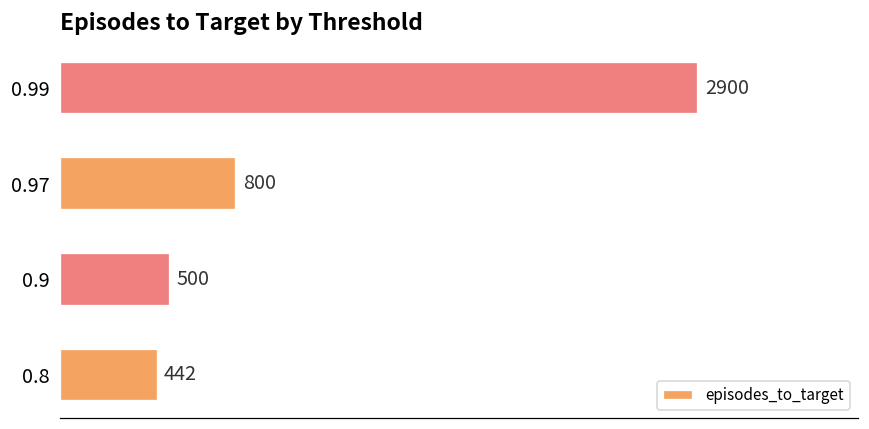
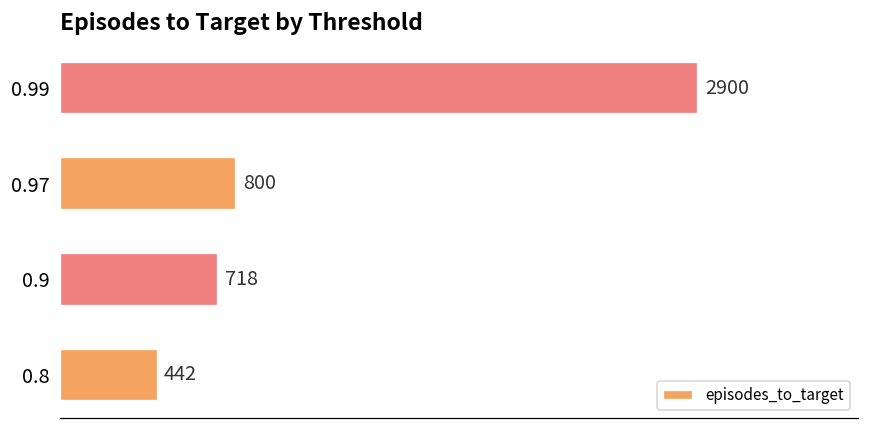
  {
    "0.99": 2900,
    "0.97": 800,
-   "0.9": 500,
+   "0.9": 718,
    "0.8": 442
  }
